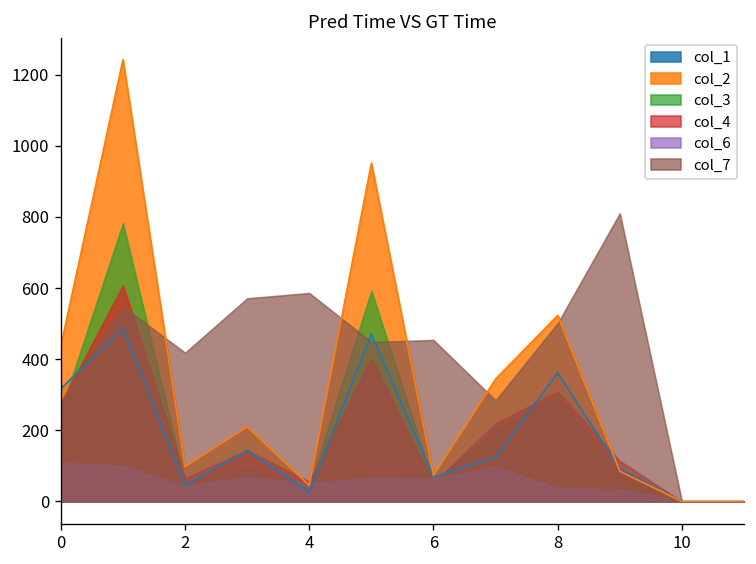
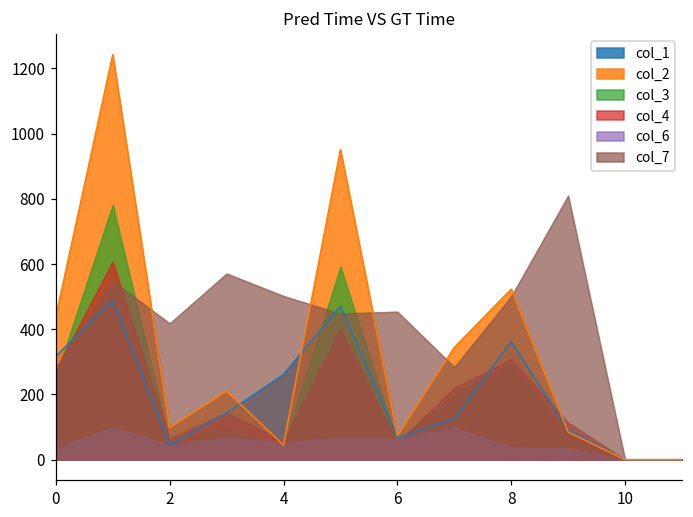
  {
    "col_1": {
      "0": 320,
-     "4": 30,
+     "4": 260,
      "8": 360
    },
    "col_2": {
      "0": 440,
      "2": 100,
      "8": 520
    },
    "col_3": {
      "0": 260,
      "2": 60,
      "8": 300
    },
    "col_4": {
      "2": 70,
      "8": 310
    },
    "col_6": {
-     "0": 110,
+     "0": 30,
      "8": 40
    },
    "col_7": {
      "2": 420,
-     "4": 590,
+     "4": 500,
      "6": 450,
      "8": 500
    }
  }
